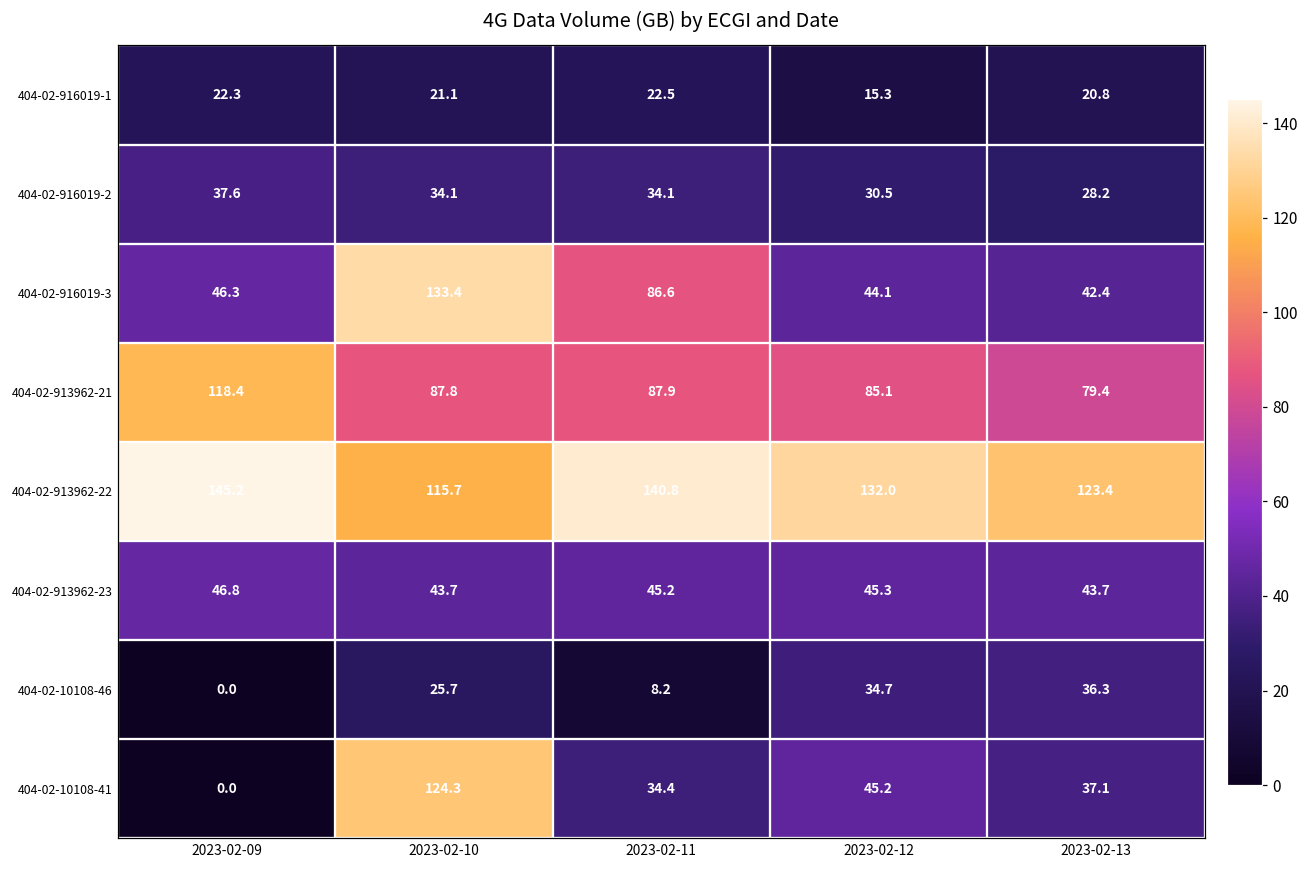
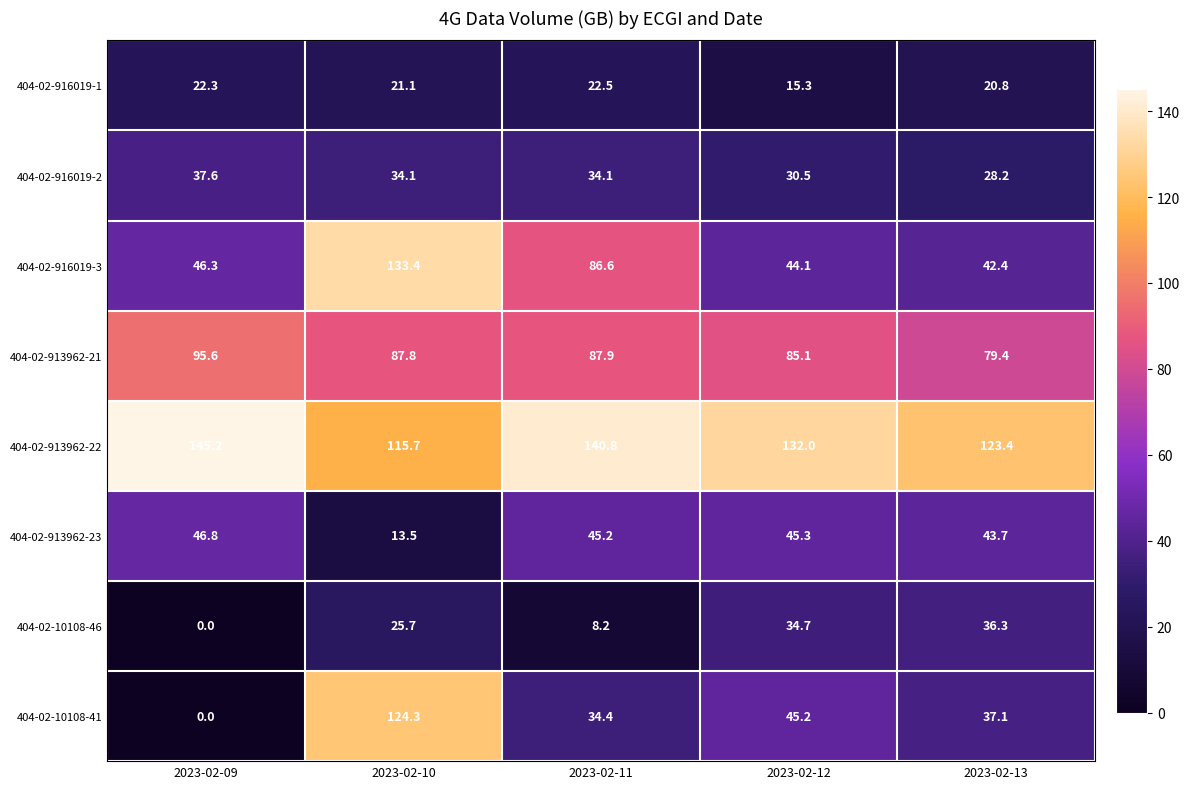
  {
    "404-02-916019-1": {
      "2023-02-09": 22.3,
      "2023-02-10": 21.1,
      "2023-02-11": 22.5,
      "2023-02-12": 15.3,
      "2023-02-13": 20.8
    },
    "404-02-916019-2": {
      "2023-02-09": 37.6,
      "2023-02-10": 34.1,
      "2023-02-11": 34.1,
      "2023-02-12": 30.5,
      "2023-02-13": 28.2
    },
    "404-02-916019-3": {
      "2023-02-09": 46.3,
      "2023-02-10": 133.4,
      "2023-02-11": 86.6,
      "2023-02-12": 44.1,
      "2023-02-13": 42.4
    },
    "404-02-913962-21": {
-     "2023-02-09": 118.4,
+     "2023-02-09": 95.6,
      "2023-02-10": 87.8,
      "2023-02-11": 87.9,
      "2023-02-12": 85.1,
      "2023-02-13": 79.4
    },
    "404-02-913962-22": {
      "2023-02-10": 115.7,
      "2023-02-12": 132.0,
      "2023-02-13": 123.4
    },
    "404-02-913962-23": {
      "2023-02-09": 46.8,
-     "2023-02-10": 43.7,
+     "2023-02-10": 13.5,
      "2023-02-11": 45.2,
      "2023-02-12": 45.3,
      "2023-02-13": 43.7
    },
    "404-02-10108-46": {
      "2023-02-09": 0.0,
      "2023-02-10": 25.7,
      "2023-02-11": 8.2,
      "2023-02-12": 34.7,
      "2023-02-13": 36.3
    },
    "404-02-10108-41": {
      "2023-02-09": 0.0,
      "2023-02-10": 124.3,
      "2023-02-11": 34.4,
      "2023-02-12": 45.2,
      "2023-02-13": 37.1
    }
  }
